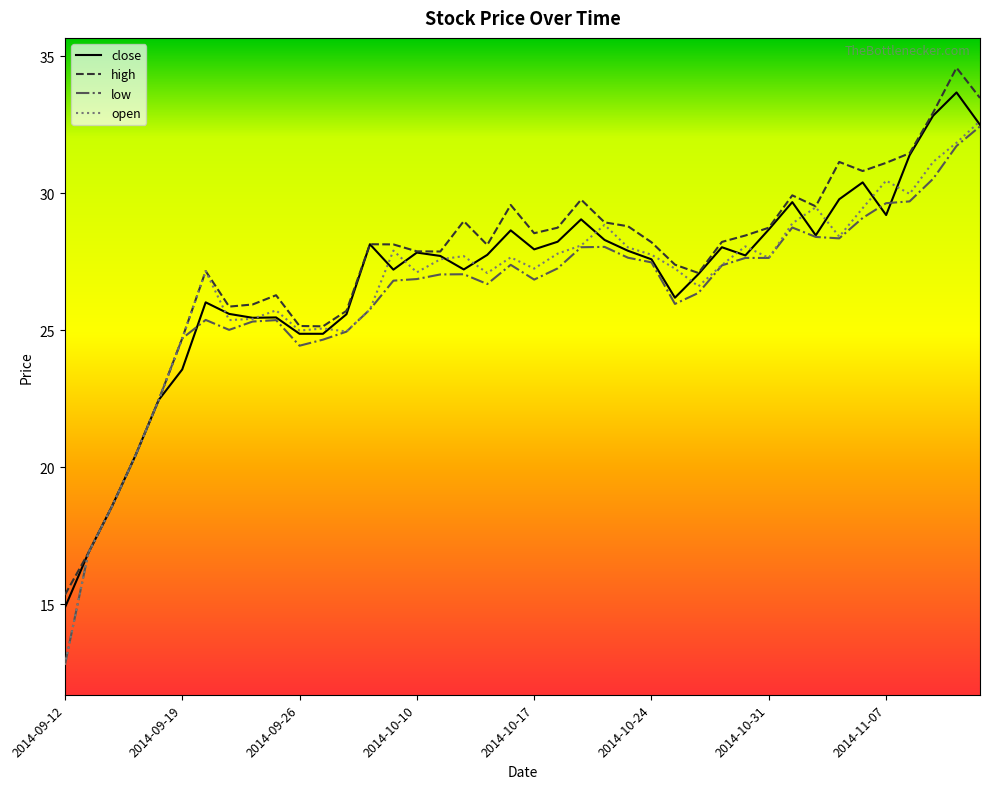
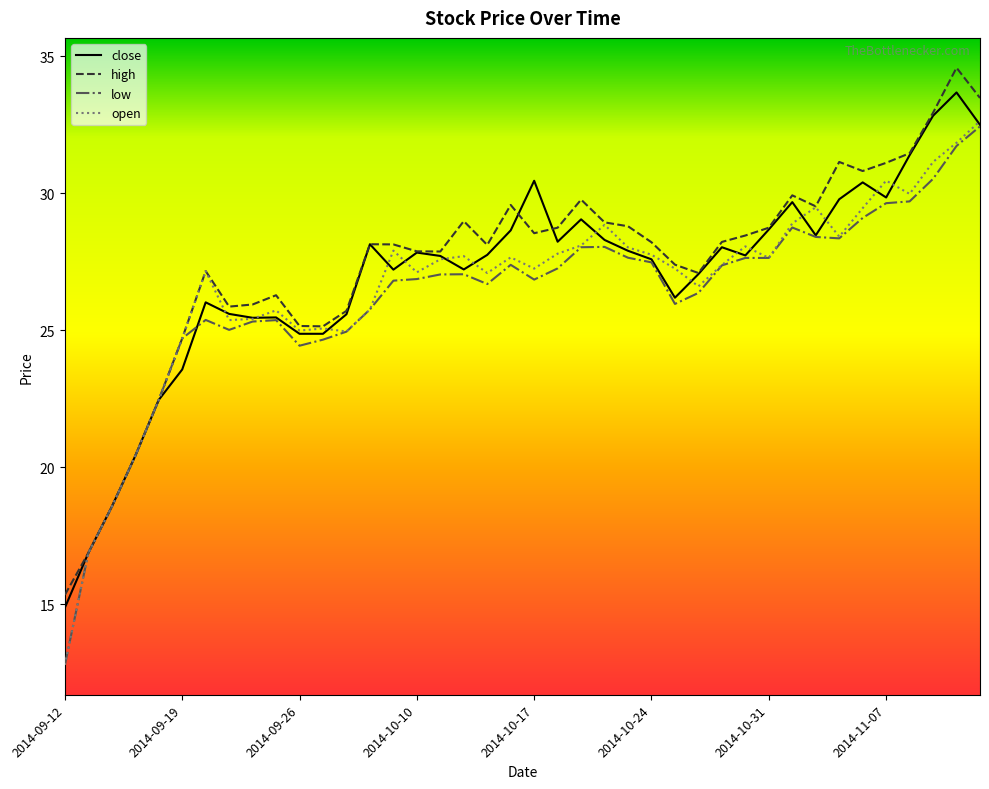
  {
    "close": {
      "2014-09-12": 14.9,
      "2014-09-19": 23.6,
      "2014-09-26": 24.9,
-     "2014-10-17": 27.9,
+     "2014-10-17": 30.4,
      "2014-10-24": 27.6,
-     "2014-11-07": 29.2
+     "2014-11-07": 29.8
    }
  }
